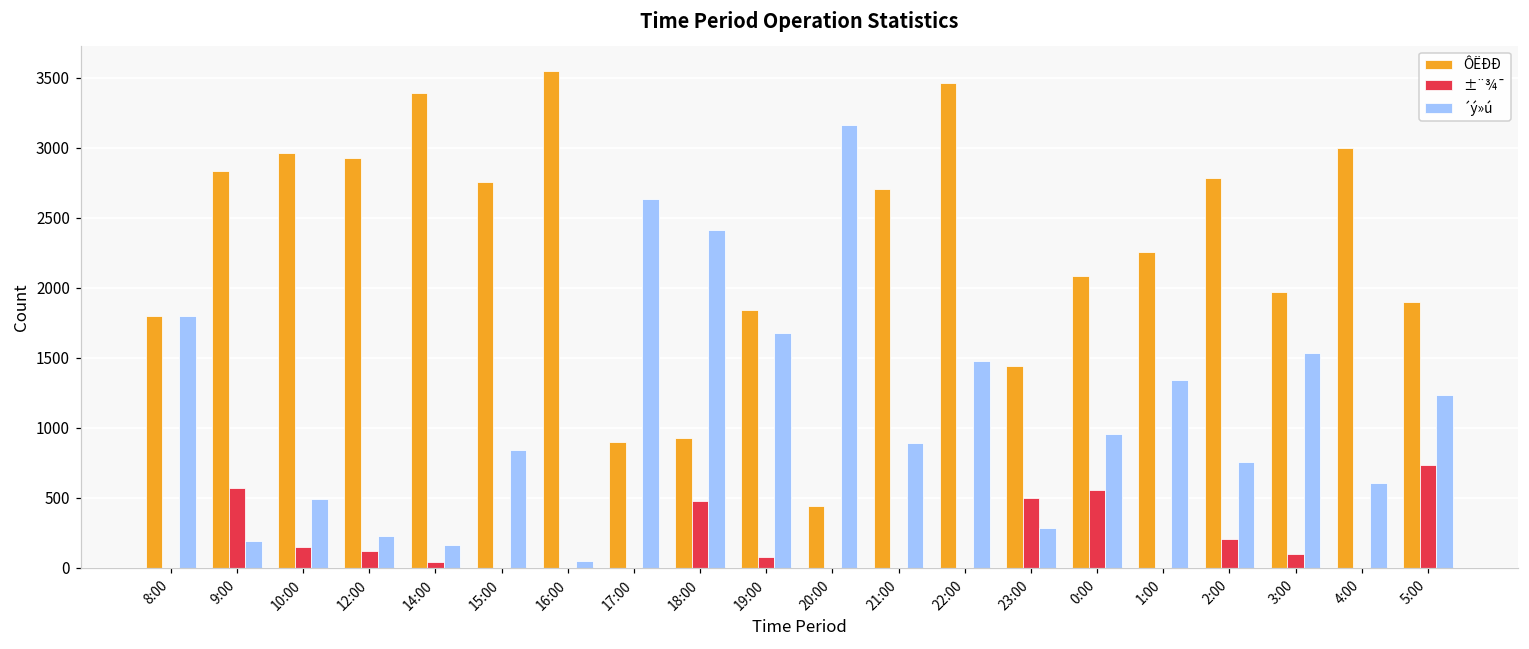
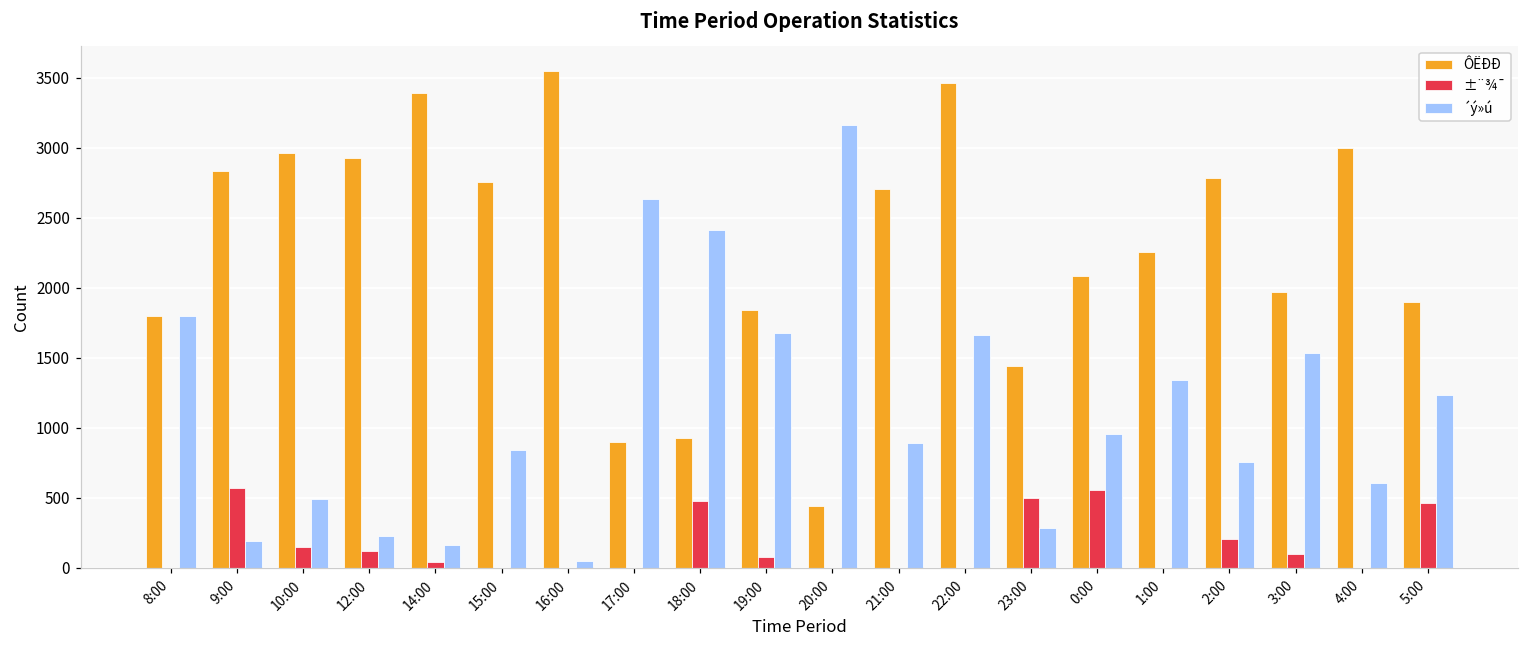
  {
    "ÔËÐÐ": {
      "8:00": 1800,
      "9:00": 2830,
      "10:00": 2960,
      "12:00": 2930,
      "14:00": 3390,
      "15:00": 2760,
      "16:00": 3550,
      "17:00": 900,
      "18:00": 930,
      "19:00": 1850,
      "20:00": 440,
      "21:00": 2710,
      "22:00": 3460,
      "23:00": 1440,
      "0:00": 2090,
      "1:00": 2260,
      "2:00": 2780,
      "3:00": 1970,
      "4:00": 3000,
      "5:00": 1900
    },
    "±¨¾¯": {
      "9:00": 570,
      "10:00": 150,
      "12:00": 120,
      "14:00": 50,
      "15:00": 0,
      "16:00": 0,
      "17:00": 0,
      "18:00": 480,
      "19:00": 80,
      "20:00": 0,
      "21:00": 0,
      "22:00": 0,
      "23:00": 500,
      "0:00": 560,
      "1:00": 0,
      "2:00": 210,
      "3:00": 100,
      "4:00": 0,
-     "5:00": 730
+     "5:00": 470
    },
    "´ý»ú": {
      "8:00": 1800,
      "9:00": 200,
      "10:00": 490,
      "12:00": 230,
      "14:00": 160,
      "15:00": 840,
      "16:00": 50,
      "17:00": 2630,
      "18:00": 2420,
      "19:00": 1680,
      "20:00": 3160,
      "21:00": 890,
-     "22:00": 1480,
+     "22:00": 1670,
      "23:00": 280,
      "0:00": 960,
      "1:00": 1340,
      "2:00": 760,
      "3:00": 1530,
      "4:00": 600,
      "5:00": 1240
    }
  }
